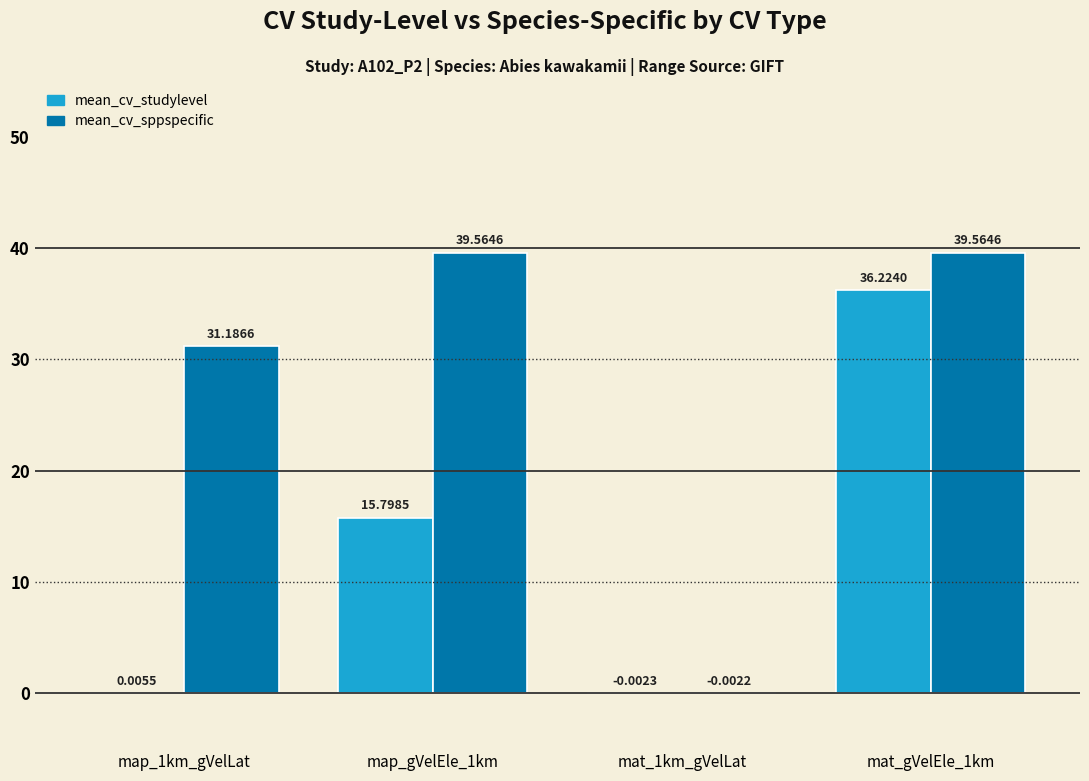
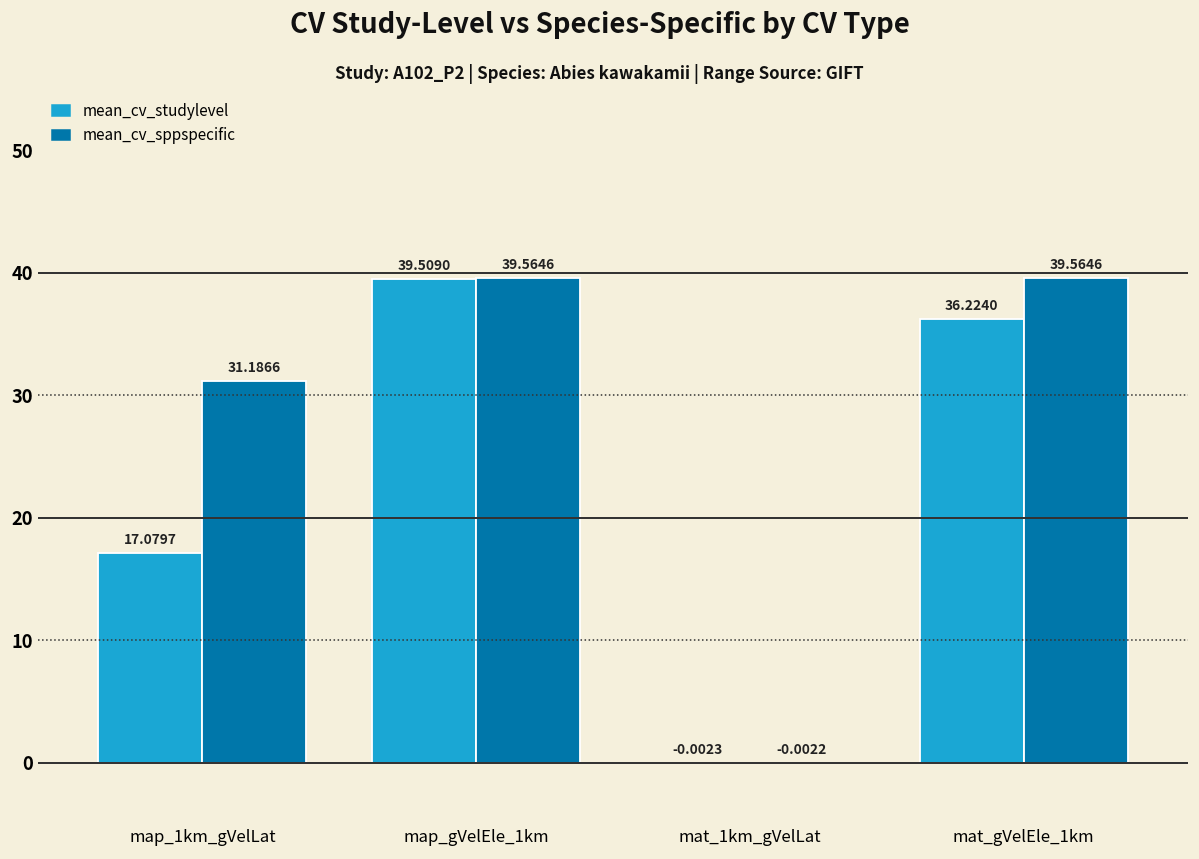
  {
    "mean_cv_studylevel": {
-     "map_1km_gVelLat": 0.0055,
-     "map_gVelEle_1km": 15.7985,
+     "map_1km_gVelLat": 17.0797,
+     "map_gVelEle_1km": 39.5090,
      "mat_1km_gVelLat": -0.0023,
      "mat_gVelEle_1km": 36.2240
    },
    "mean_cv_sppspecific": {
      "map_1km_gVelLat": 31.1866,
      "map_gVelEle_1km": 39.5646,
      "mat_1km_gVelLat": -0.0022,
      "mat_gVelEle_1km": 39.5646
    }
  }
